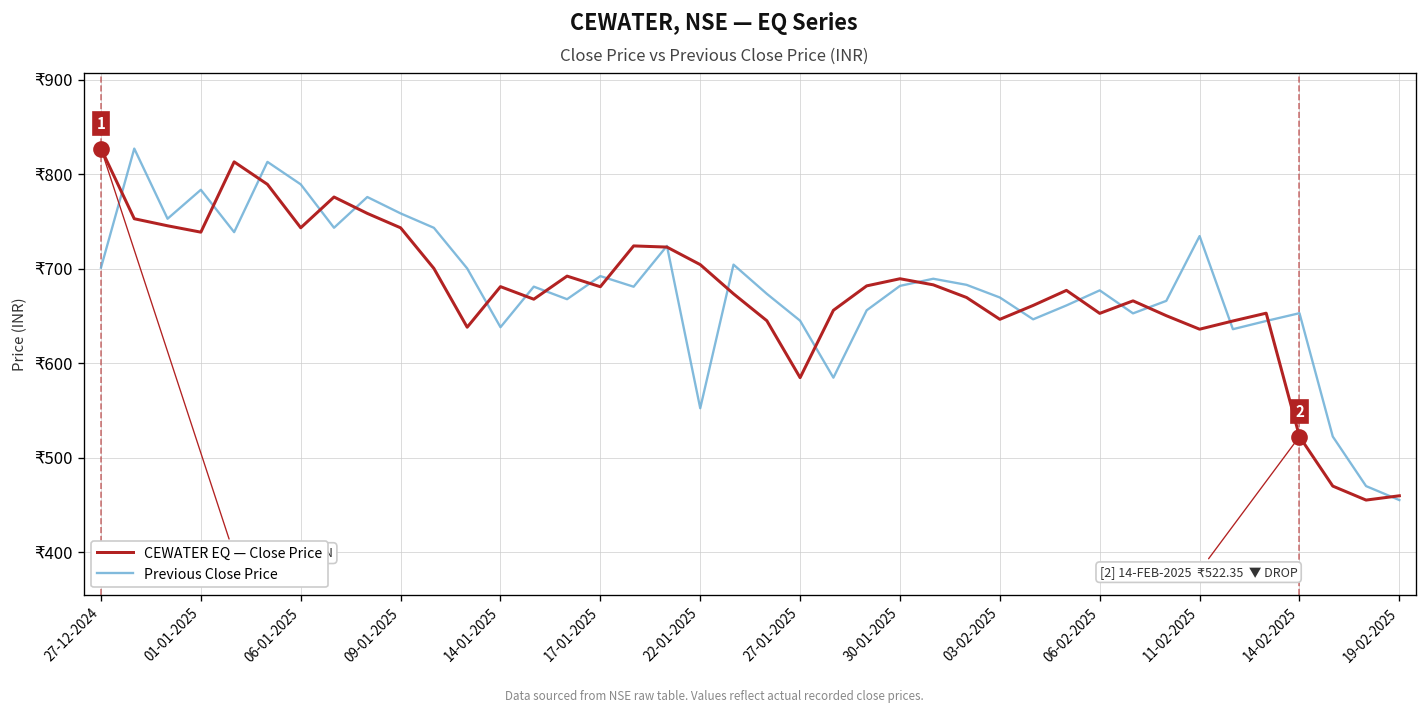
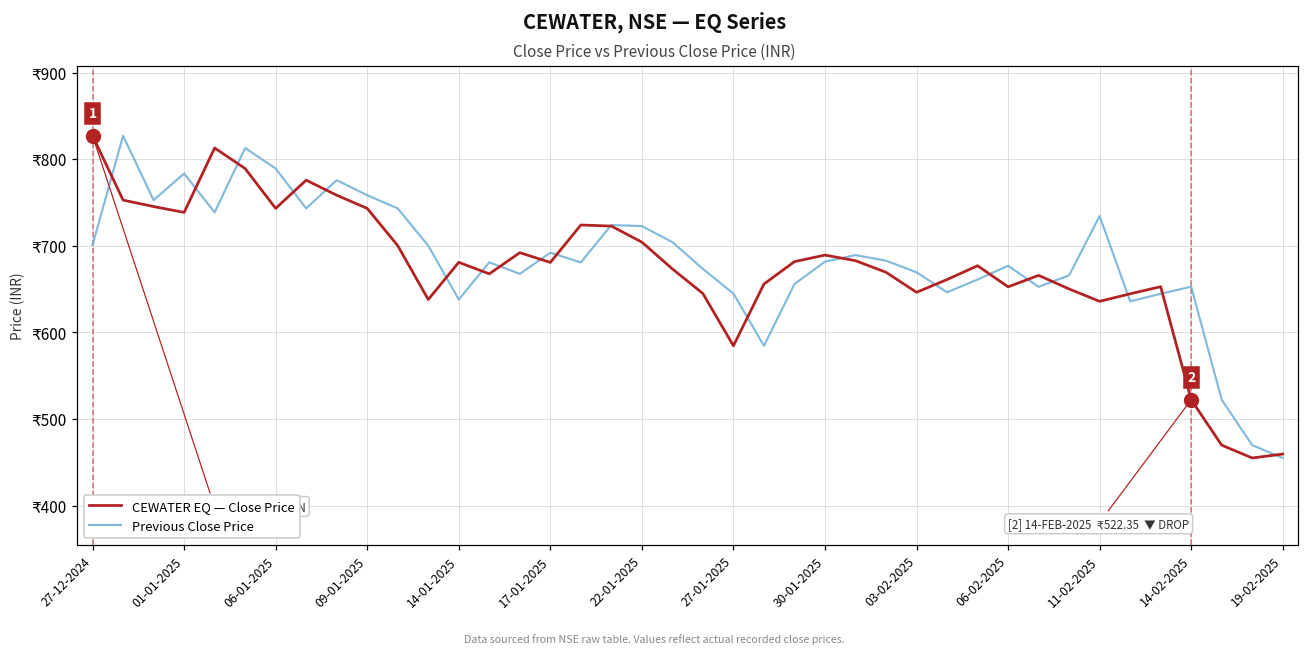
  {
    "Previous Close Price": {
      "27-12-2024": "₹700",
      "09-01-2025": "₹760",
      "14-01-2025": "₹640",
      "17-01-2025": "₹690",
-     "22-01-2025": "₹550",
+     "22-01-2025": "₹720",
      "27-01-2025": "₹640",
      "30-01-2025": "₹680",
      "03-02-2025": "₹670",
      "06-02-2025": "₹680",
      "11-02-2025": "₹730",
      "14-02-2025": "₹650",
      "19-02-2025": "₹460"
    }
  }
